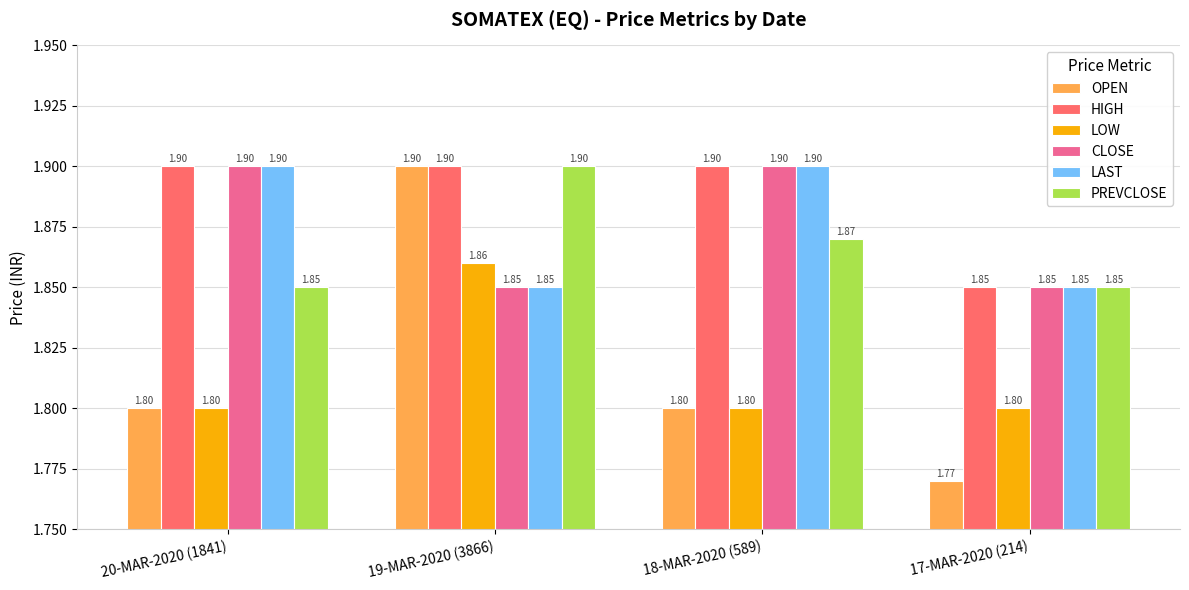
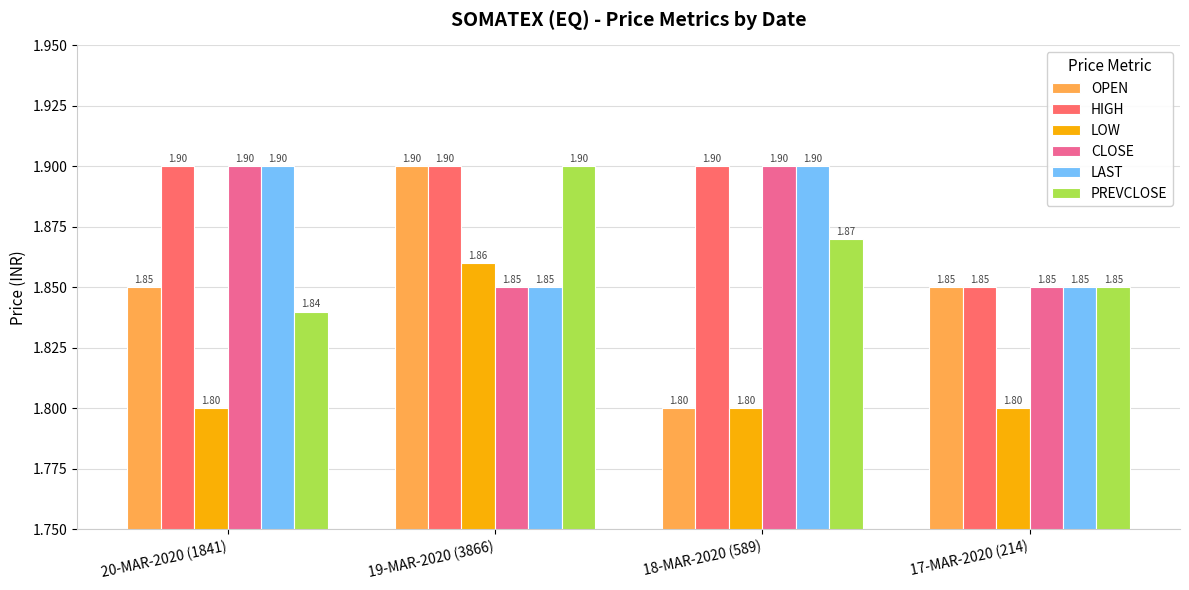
  {
    "OPEN": {
-     "20-MAR-2020 (1841)": 1.80,
+     "20-MAR-2020 (1841)": 1.85,
      "19-MAR-2020 (3866)": 1.90,
      "18-MAR-2020 (589)": 1.80,
-     "17-MAR-2020 (214)": 1.77
+     "17-MAR-2020 (214)": 1.85
    },
    "LOW": {
      "20-MAR-2020 (1841)": 1.80,
      "19-MAR-2020 (3866)": 1.86,
      "18-MAR-2020 (589)": 1.80,
      "17-MAR-2020 (214)": 1.80
    },
    "LAST": {
      "20-MAR-2020 (1841)": 1.90,
      "19-MAR-2020 (3866)": 1.85,
      "18-MAR-2020 (589)": 1.90,
      "17-MAR-2020 (214)": 1.85
    },
    "PREVCLOSE": {
-     "20-MAR-2020 (1841)": 1.85,
+     "20-MAR-2020 (1841)": 1.84,
      "19-MAR-2020 (3866)": 1.90,
      "18-MAR-2020 (589)": 1.87,
      "17-MAR-2020 (214)": 1.85
    }
  }
